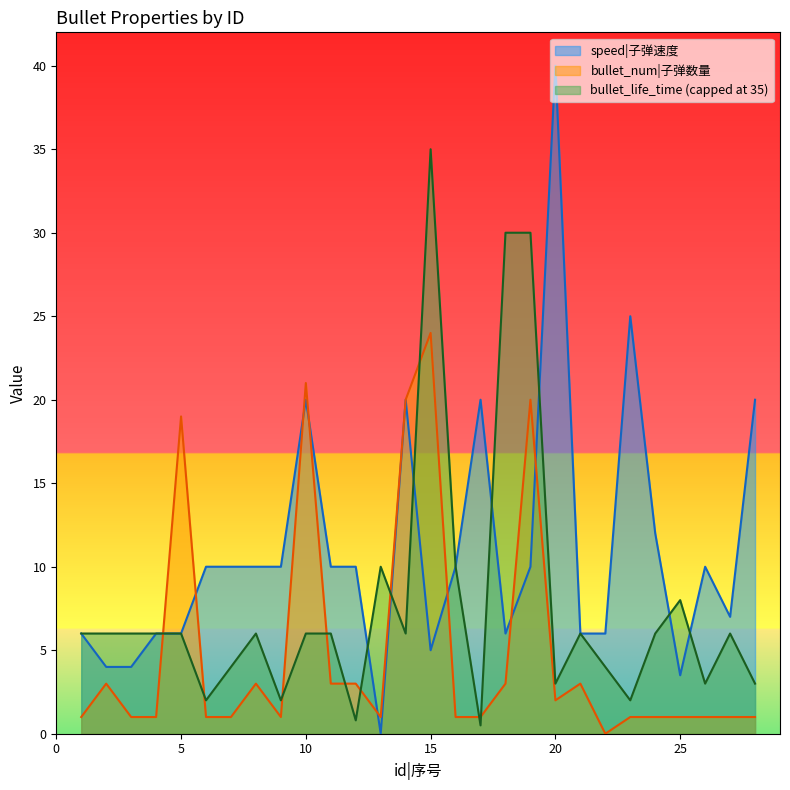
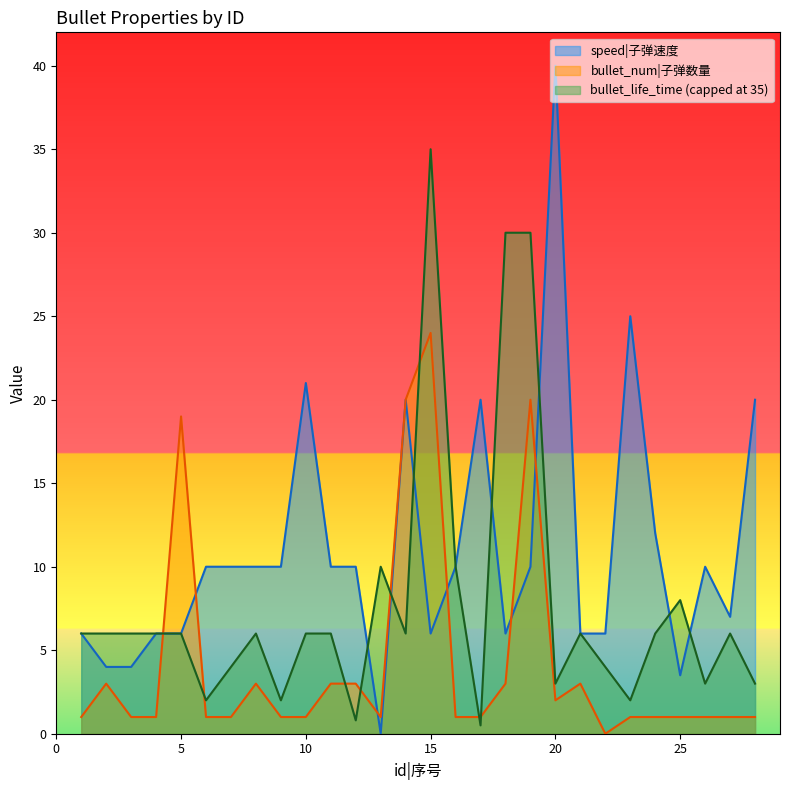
  {
    "speed|子弹速度": {
-     "10": 20,
-     "15": 5,
+     "10": 21,
+     "15": 6,
      "25": 3.5
    },
    "bullet_num|子弹数量": {
      "5": 19,
-     "10": 21,
+     "10": 1,
      "15": 24,
      "20": 2,
      "25": 1
    },
    "bullet_life_time (capped at 35)": {
      "10": 6,
      "15": 35,
      "20": 3,
      "25": 8
    }
  }
